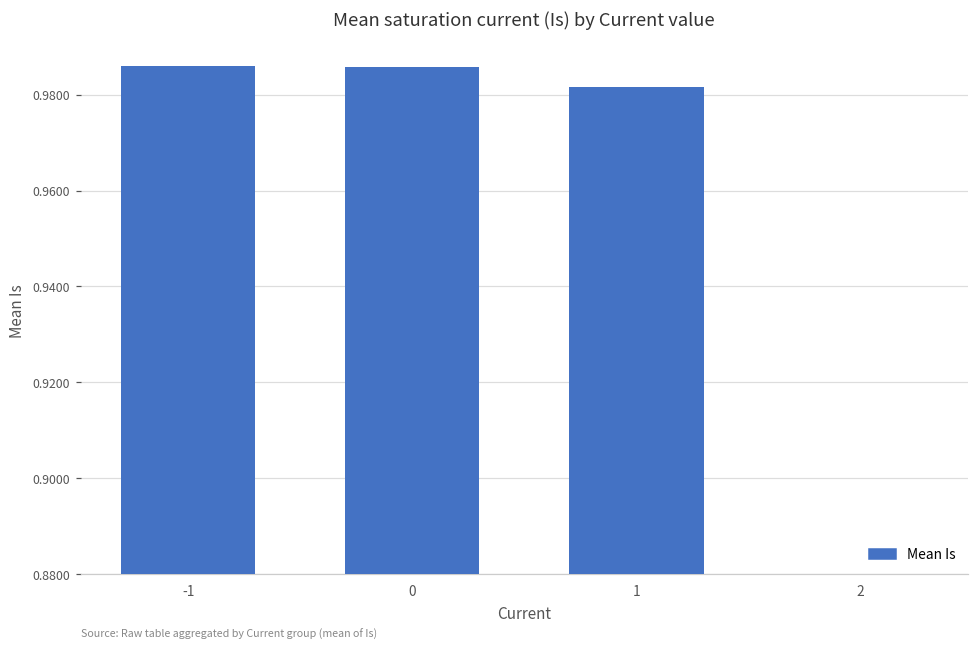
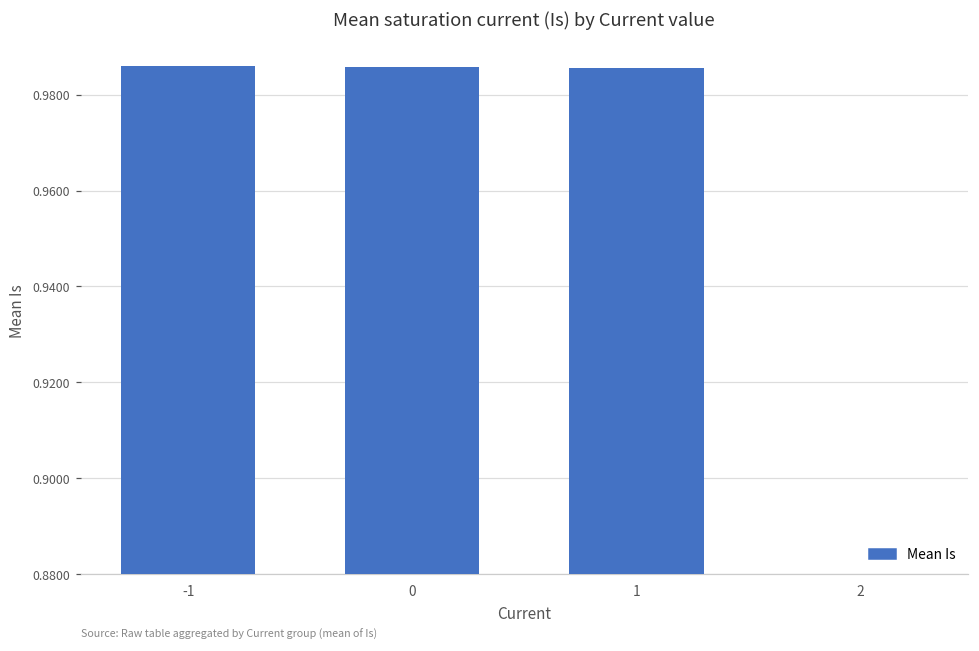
  {
    "-1": 0.986,
    "0": 0.986,
-   "1": 0.982
+   "1": 0.986
  }
